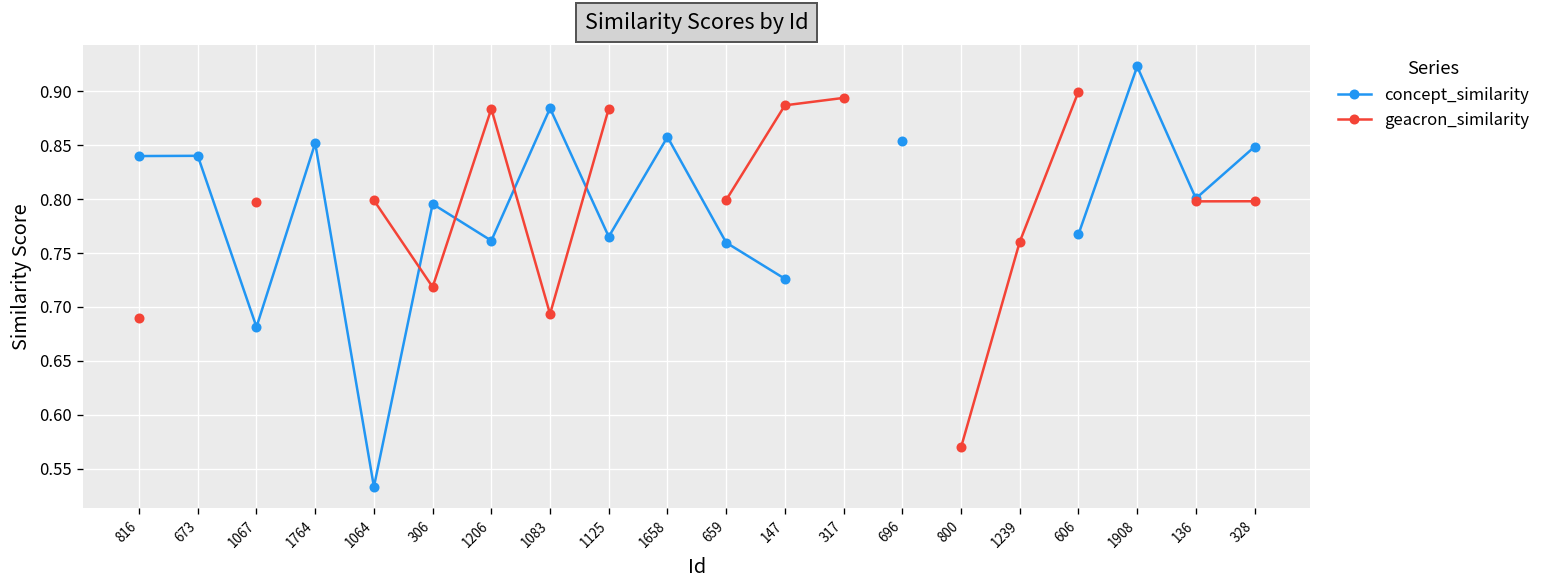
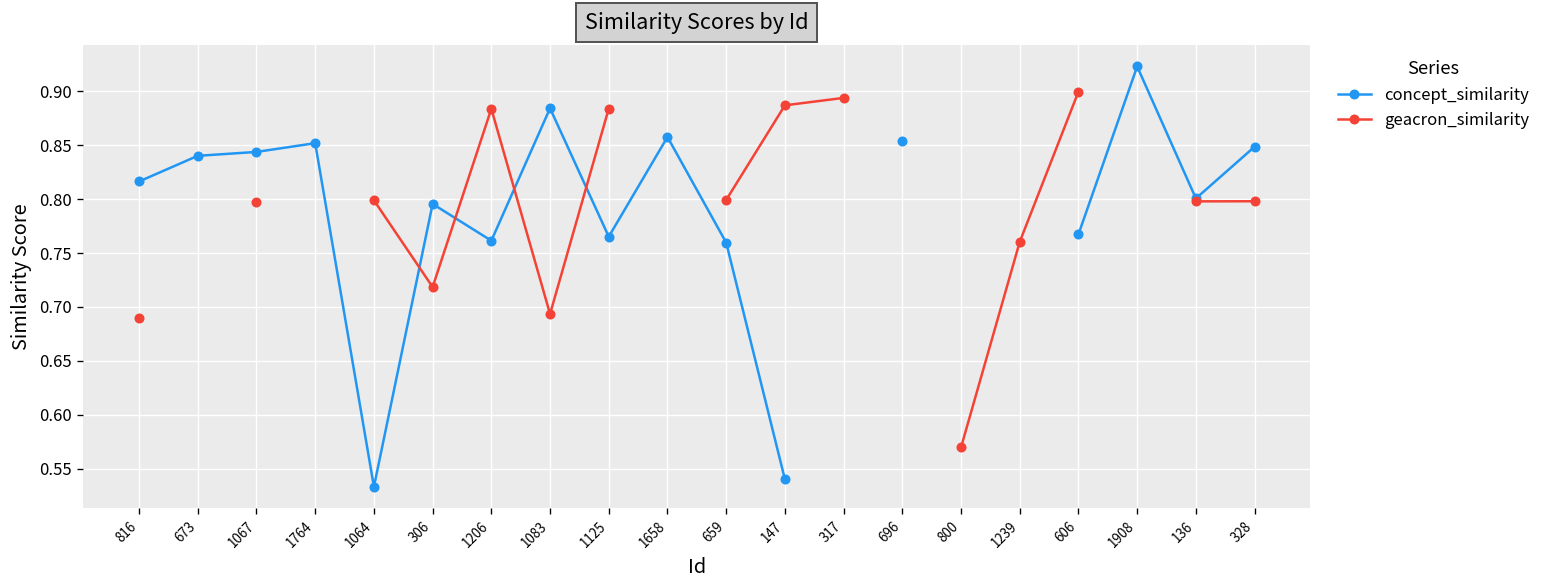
  {
    "concept_similarity": {
-     "816": 0.84,
+     "816": 0.82,
      "673": 0.84,
-     "1067": 0.68,
+     "1067": 0.84,
      "1764": 0.85,
      "1064": 0.53,
      "306": 0.80,
      "1206": 0.76,
      "1083": 0.88,
      "1125": 0.77,
      "1658": 0.86,
      "659": 0.76,
-     "147": 0.73,
+     "147": 0.54,
      "696": 0.85,
      "606": 0.77,
      "1908": 0.92,
      "328": 0.85
    },
    "geacron_similarity": {
      "816": 0.69,
      "1067": 0.80,
      "1064": 0.80,
      "306": 0.72,
      "1206": 0.88,
      "1083": 0.69,
      "1125": 0.88,
      "659": 0.80,
      "147": 0.89,
      "317": 0.89,
      "800": 0.57,
      "1239": 0.76,
      "606": 0.90,
      "328": 0.80
    }
  }
